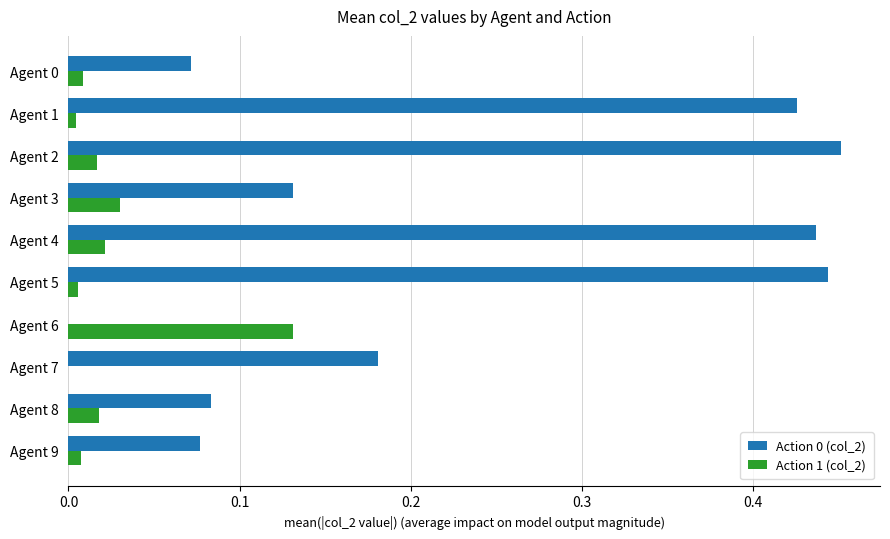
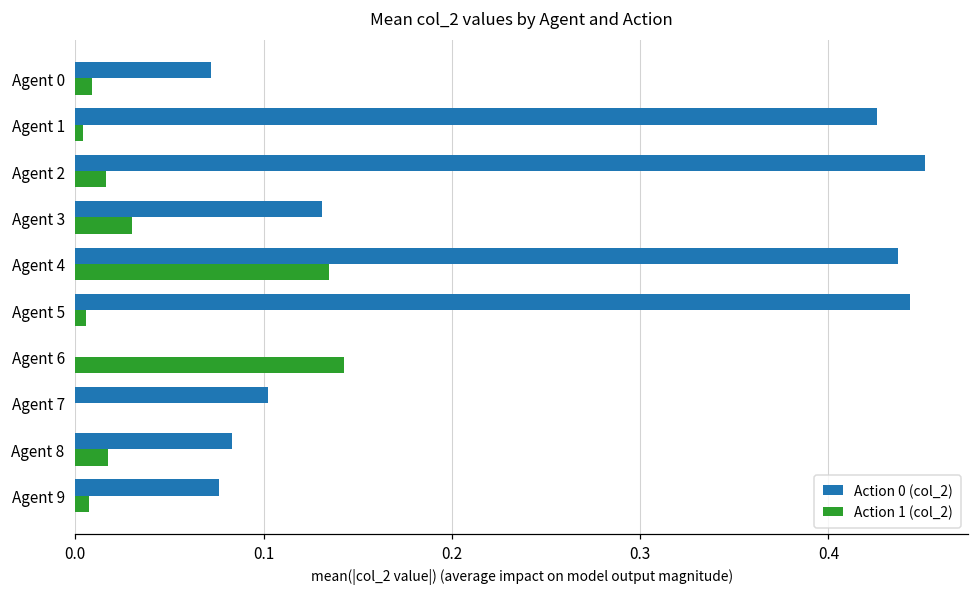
  {
    "Action 0 (col_2)": {
      "Agent 0": 0.072,
      "Agent 1": 0.426,
      "Agent 2": 0.452,
      "Agent 3": 0.131,
      "Agent 4": 0.437,
      "Agent 5": 0.444,
-     "Agent 7": 0.181,
+     "Agent 7": 0.102,
      "Agent 8": 0.083,
      "Agent 9": 0.077
    },
    "Action 1 (col_2)": {
      "Agent 0": 0.009,
      "Agent 1": 0.004,
      "Agent 2": 0.016,
      "Agent 3": 0.030,
-     "Agent 4": 0.021,
+     "Agent 4": 0.135,
      "Agent 5": 0.006,
-     "Agent 6": 0.131,
+     "Agent 6": 0.143,
      "Agent 8": 0.018,
      "Agent 9": 0.007
    }
  }
